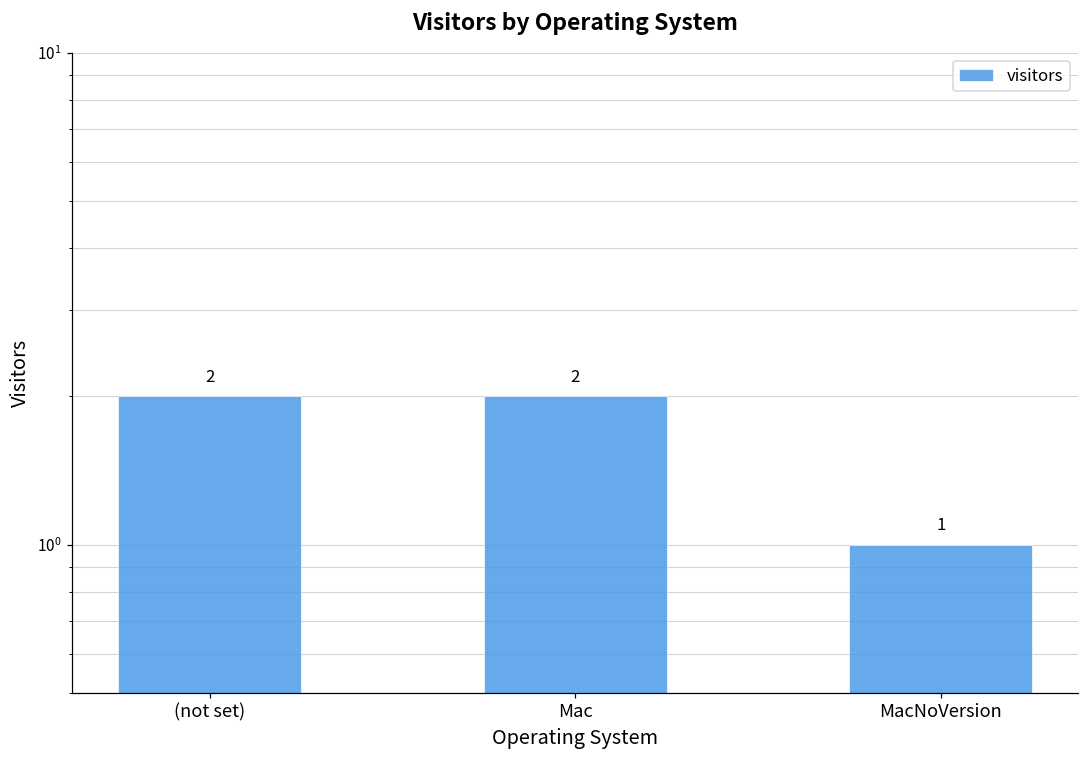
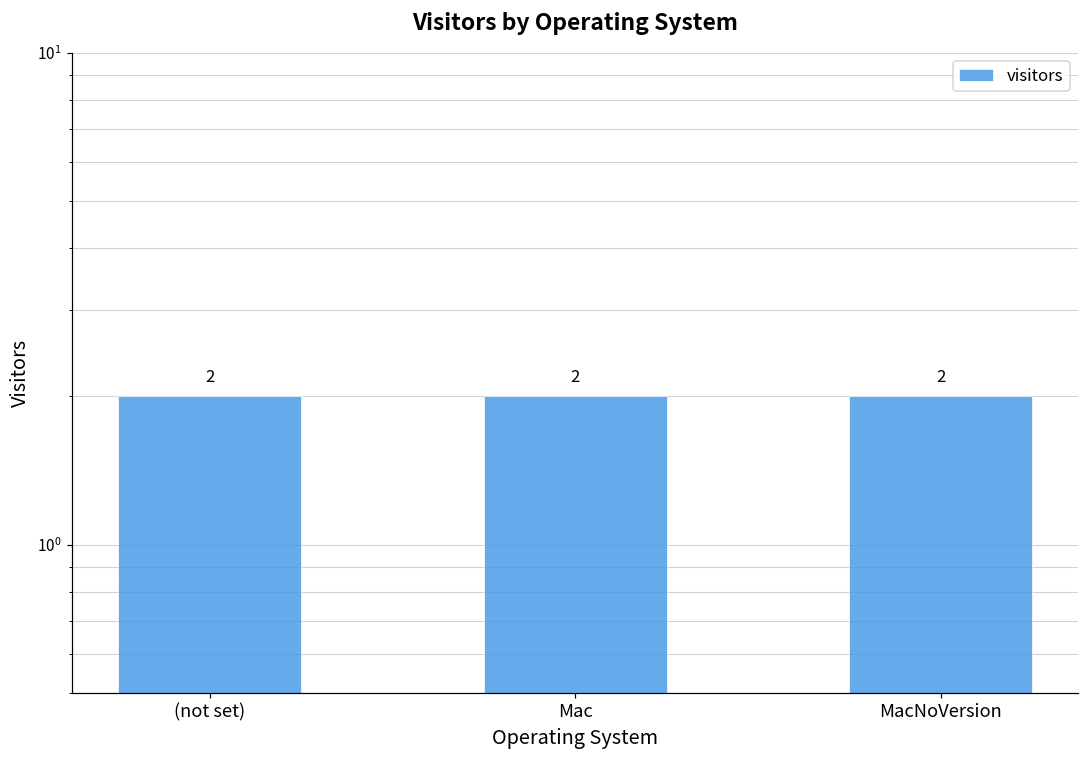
  {
    "(not set)": 2,
    "Mac": 2,
-   "MacNoVersion": 1
+   "MacNoVersion": 2
  }
